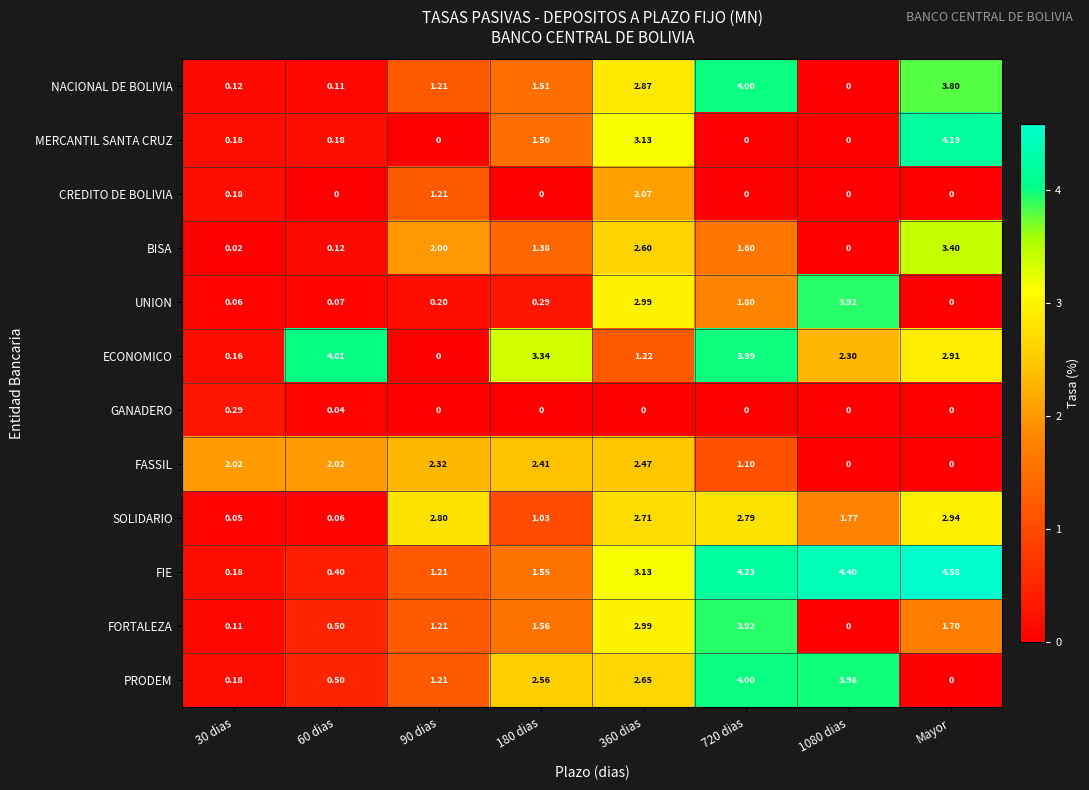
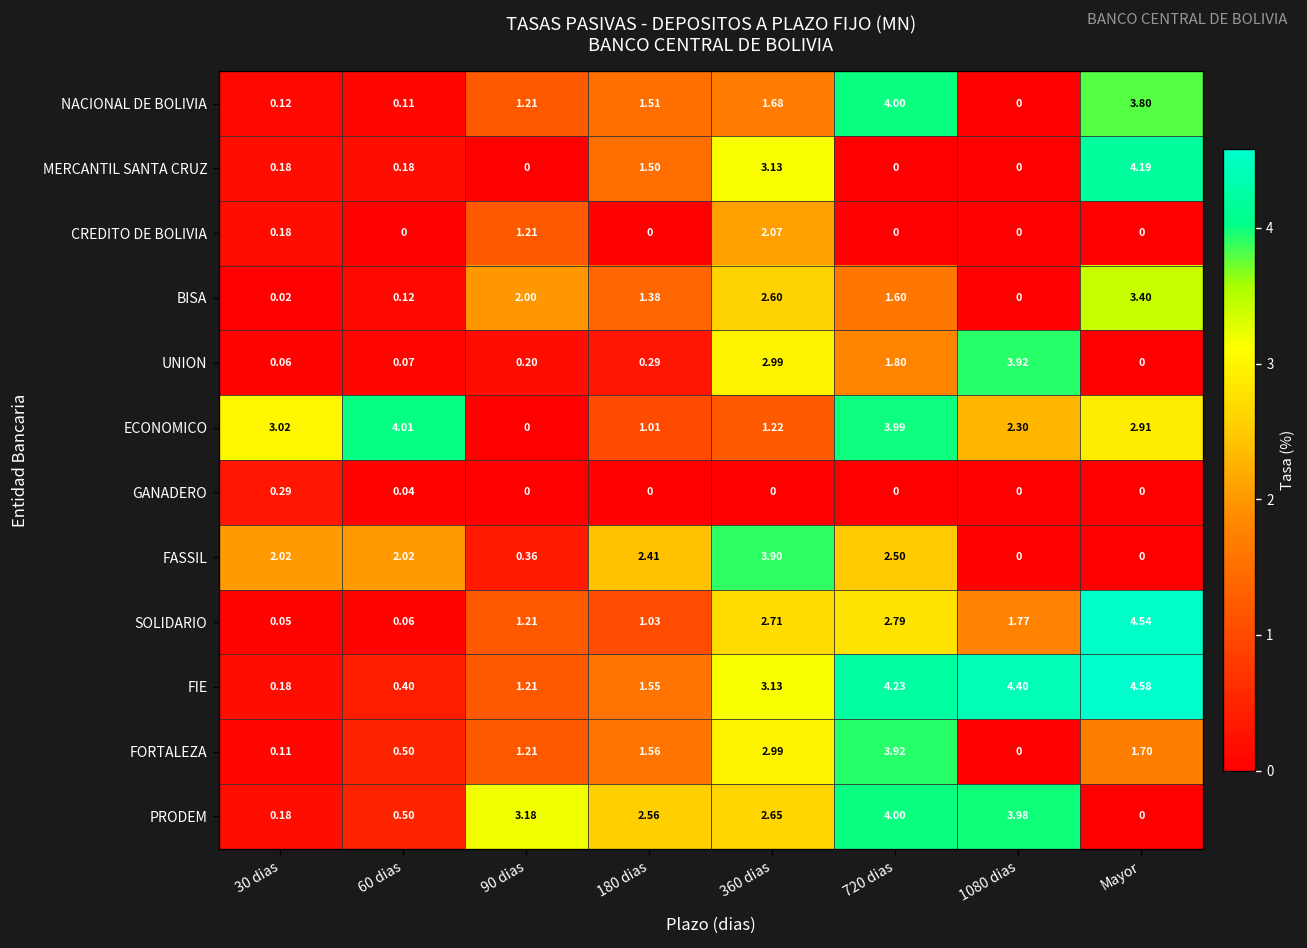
  {
    "NACIONAL DE BOLIVIA": {
      "30 dias": 0.12,
      "60 dias": 0.11,
      "90 dias": 1.21,
      "180 dias": 1.51,
-     "360 dias": 2.87,
+     "360 dias": 1.68,
      "720 dias": 4.00,
      "1080 dias": 0,
      "Mayor": 3.80
    },
    "MERCANTIL SANTA CRUZ": {
      "30 dias": 0.18,
      "60 dias": 0.18,
      "90 dias": 0,
      "180 dias": 1.50,
      "360 dias": 3.13,
      "720 dias": 0,
      "1080 dias": 0,
      "Mayor": 4.19
    },
    "CREDITO DE BOLIVIA": {
      "30 dias": 0.18,
      "60 dias": 0,
      "90 dias": 1.21,
      "180 dias": 0,
      "360 dias": 2.07,
      "720 dias": 0,
      "1080 dias": 0,
      "Mayor": 0
    },
    "BISA": {
      "30 dias": 0.02,
      "60 dias": 0.12,
      "90 dias": 2.00,
      "180 dias": 1.38,
      "360 dias": 2.60,
      "720 dias": 1.60,
      "1080 dias": 0,
      "Mayor": 3.40
    },
    "UNION": {
      "30 dias": 0.06,
      "60 dias": 0.07,
      "90 dias": 0.20,
      "180 dias": 0.29,
      "360 dias": 2.99,
      "720 dias": 1.80,
      "1080 dias": 3.92,
      "Mayor": 0
    },
    "ECONOMICO": {
-     "30 dias": 0.16,
+     "30 dias": 3.02,
      "60 dias": 4.01,
      "90 dias": 0,
-     "180 dias": 3.34,
+     "180 dias": 1.01,
      "360 dias": 1.22,
      "720 dias": 3.99,
      "1080 dias": 2.30,
      "Mayor": 2.91
    },
    "GANADERO": {
      "30 dias": 0.29,
      "60 dias": 0.04,
      "90 dias": 0,
      "180 dias": 0,
      "360 dias": 0,
      "720 dias": 0,
      "1080 dias": 0,
      "Mayor": 0
    },
    "FASSIL": {
      "30 dias": 2.02,
      "60 dias": 2.02,
-     "90 dias": 2.32,
+     "90 dias": 0.36,
      "180 dias": 2.41,
-     "360 dias": 2.47,
-     "720 dias": 1.10,
+     "360 dias": 3.90,
+     "720 dias": 2.50,
      "1080 dias": 0,
      "Mayor": 0
    },
    "SOLIDARIO": {
      "30 dias": 0.05,
      "60 dias": 0.06,
-     "90 dias": 2.80,
+     "90 dias": 1.21,
      "180 dias": 1.03,
      "360 dias": 2.71,
      "720 dias": 2.79,
      "1080 dias": 1.77,
-     "Mayor": 2.94
+     "Mayor": 4.54
    },
    "FIE": {
      "30 dias": 0.18,
      "60 dias": 0.40,
      "90 dias": 1.21,
      "180 dias": 1.55,
      "360 dias": 3.13,
      "720 dias": 4.23,
      "1080 dias": 4.40,
      "Mayor": 4.58
    },
    "FORTALEZA": {
      "30 dias": 0.11,
      "60 dias": 0.50,
      "90 dias": 1.21,
      "180 dias": 1.56,
      "360 dias": 2.99,
      "720 dias": 3.92,
      "1080 dias": 0,
      "Mayor": 1.70
    },
    "PRODEM": {
      "30 dias": 0.18,
      "60 dias": 0.50,
-     "90 dias": 1.21,
+     "90 dias": 3.18,
      "180 dias": 2.56,
      "360 dias": 2.65,
      "720 dias": 4.00,
      "1080 dias": 3.98,
      "Mayor": 0
    }
  }
